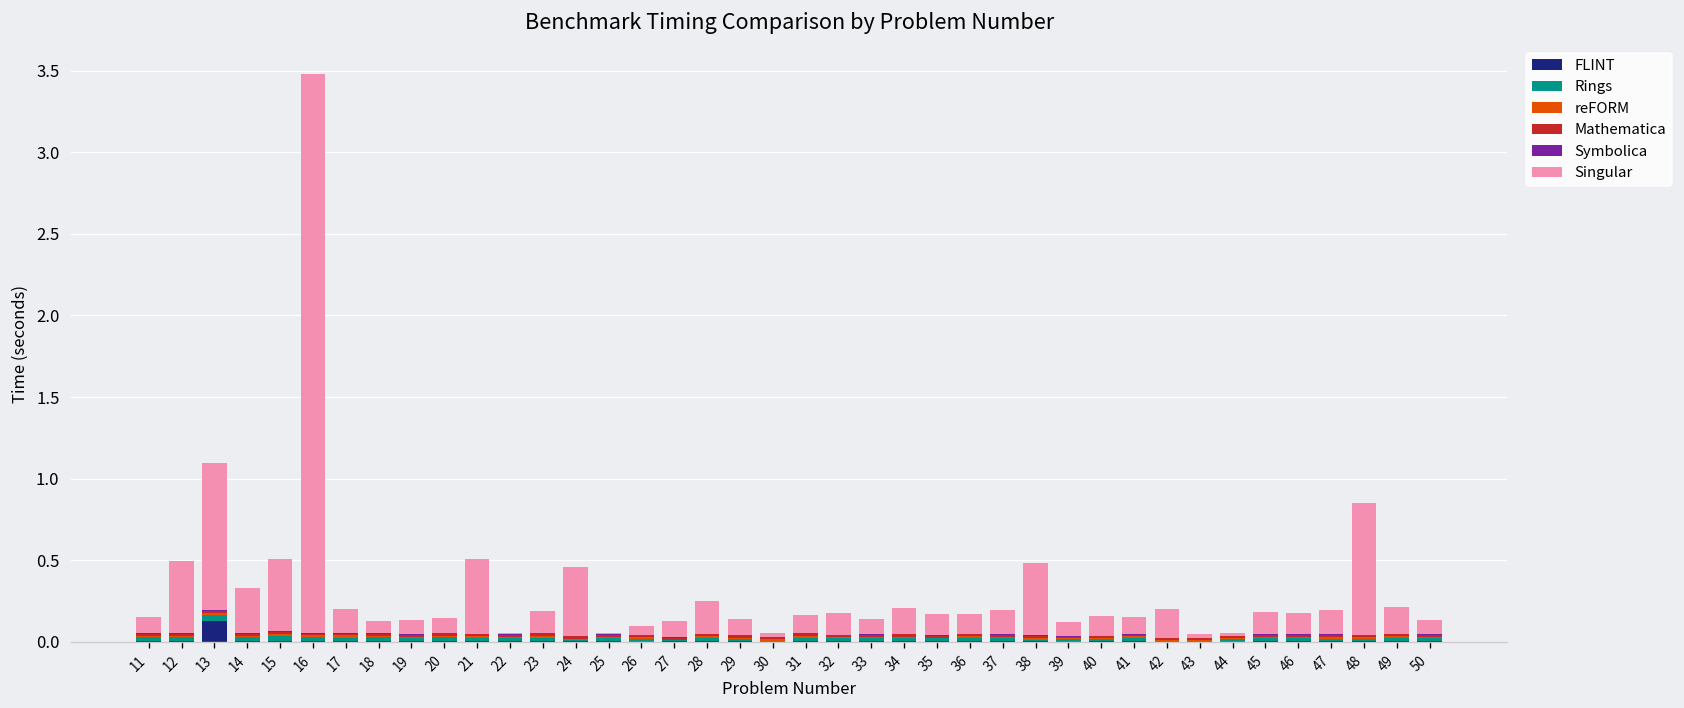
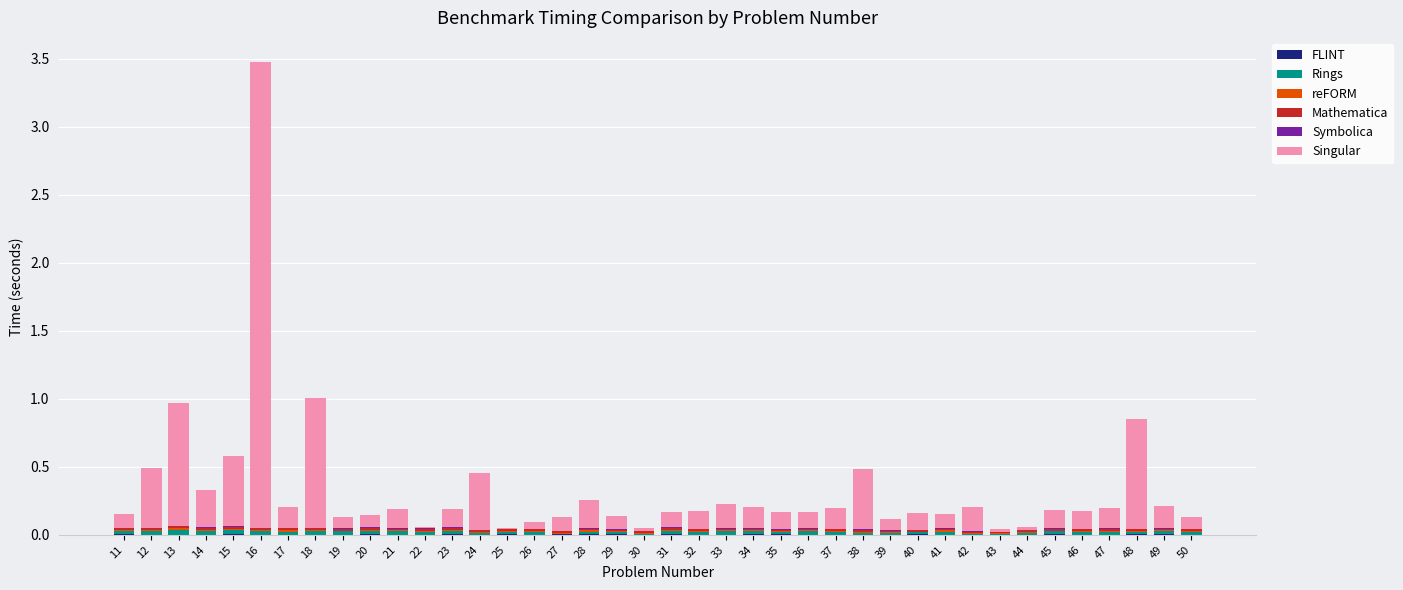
  {
    "FLINT": {
-     "13": 0.13
+     "13": 0.00
    },
    "Rings": {
      "11": 0.03,
      "12": 0.03,
      "13": 0.03,
      "14": 0.03,
      "15": 0.03,
      "16": 0.03,
      "17": 0.02,
      "18": 0.03,
      "19": 0.02,
      "20": 0.03,
      "21": 0.02,
      "22": 0.02,
      "23": 0.02,
      "28": 0.02,
      "31": 0.02,
      "32": 0.02,
      "33": 0.02,
      "34": 0.02,
      "36": 0.02,
      "37": 0.02,
      "41": 0.02,
      "45": 0.02,
      "46": 0.02,
      "49": 0.02,
      "50": 0.02
    },
    "Singular": {
      "11": 0.10,
      "12": 0.44,
      "13": 0.90,
      "14": 0.28,
-     "15": 0.44,
+     "15": 0.52,
      "16": 3.43,
      "17": 0.15,
-     "18": 0.08,
+     "18": 0.96,
      "19": 0.09,
      "20": 0.09,
-     "21": 0.46,
+     "21": 0.14,
      "23": 0.13,
      "24": 0.42,
      "26": 0.05,
      "27": 0.10,
      "28": 0.20,
      "29": 0.10,
      "30": 0.02,
      "31": 0.11,
      "32": 0.13,
-     "33": 0.10,
+     "33": 0.18,
      "34": 0.16,
      "35": 0.13,
      "36": 0.12,
      "37": 0.15,
      "38": 0.44,
      "39": 0.09,
      "40": 0.12,
      "41": 0.11,
      "42": 0.18,
      "43": 0.02,
      "44": 0.02,
      "45": 0.14,
      "46": 0.13,
      "47": 0.15,
      "48": 0.81,
      "49": 0.16,
      "50": 0.09
    }
  }
